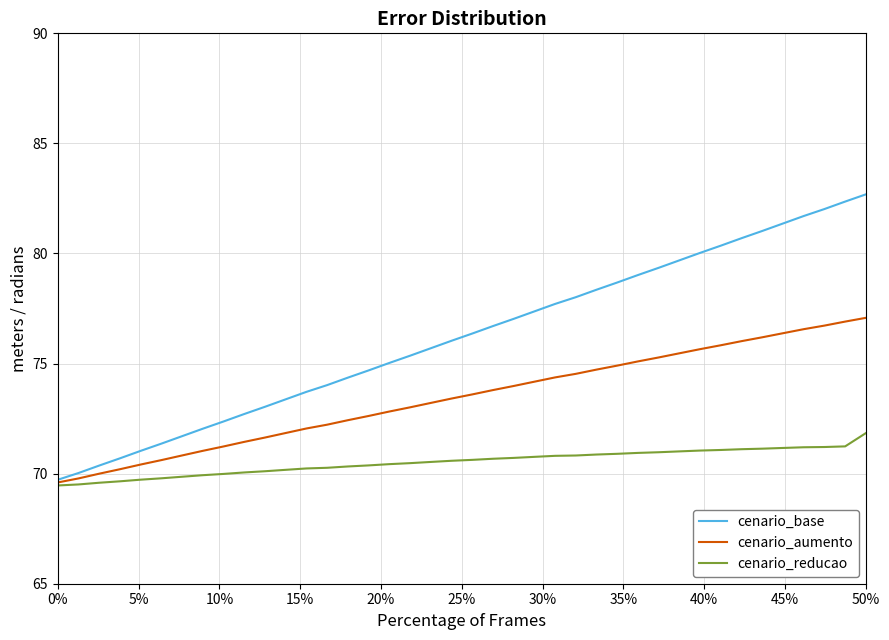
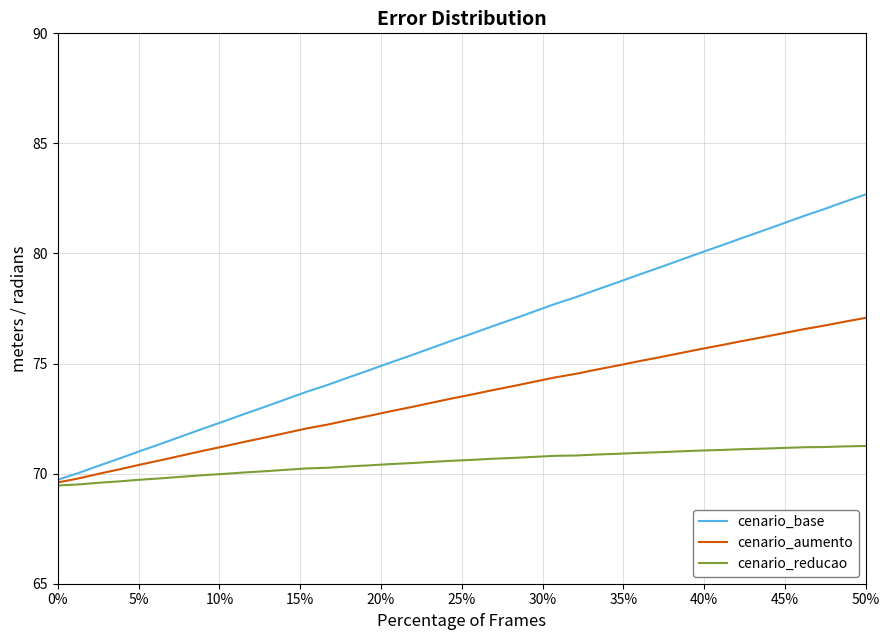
  {
    "cenario_base": {
      "0%": 69.7,
      "50%": 82.7
    },
    "cenario_aumento": {
      "0%": 69.6,
      "50%": 77.1
    },
    "cenario_reducao": {
      "0%": 69.5,
-     "50%": 71.8
+     "50%": 71.3
    }
  }
